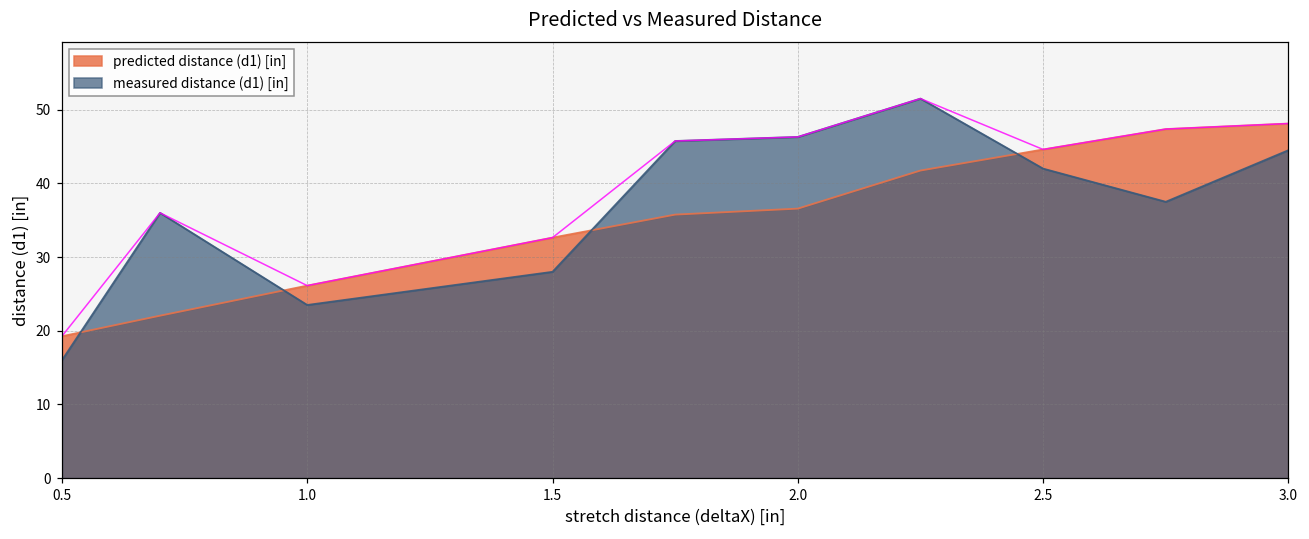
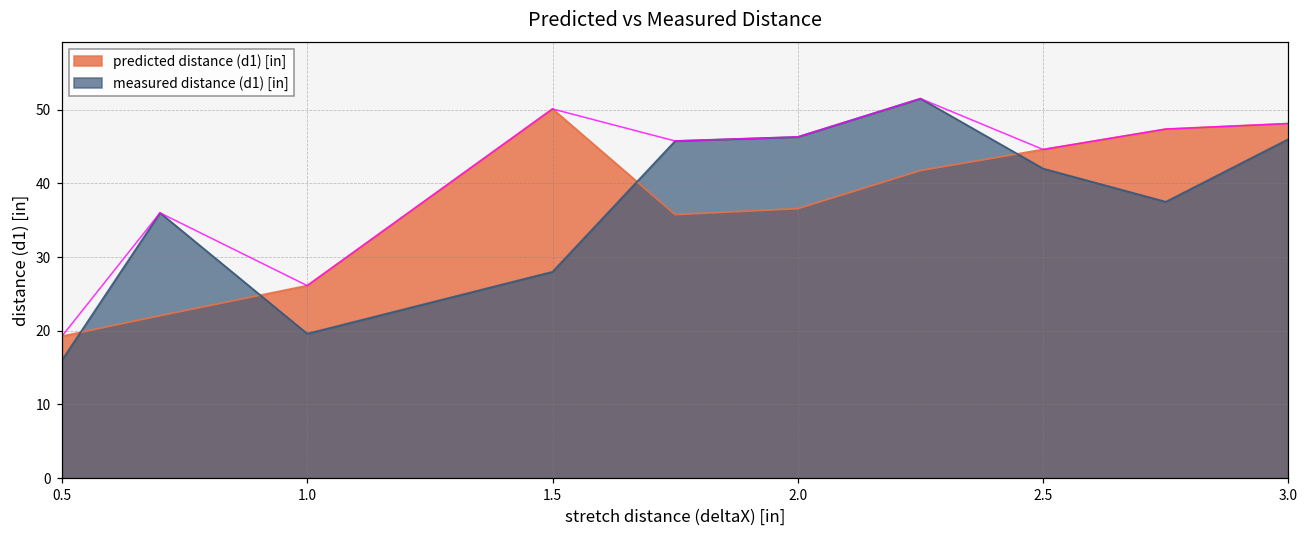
  {
    "predicted distance (d1) [in]": {
-     "1.5": 33,
+     "1.5": 50,
      "2.0": 37
    },
    "measured distance (d1) [in]": {
      "0.5": 16,
-     "1.0": 24,
+     "1.0": 20,
      "1.5": 28,
      "2.5": 42,
-     "3.0": 45
+     "3.0": 46
    }
  }
